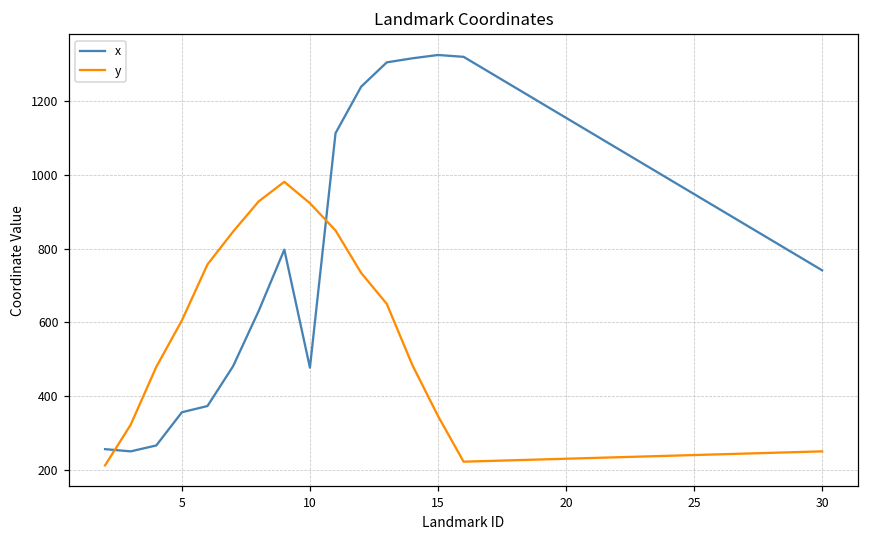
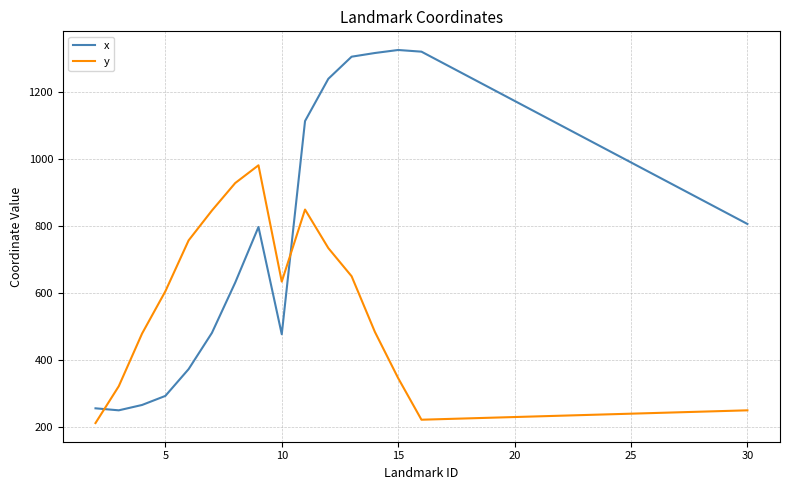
  {
    "x": {
-     "5": 360,
+     "5": 290,
      "10": 480,
      "15": 1330,
-     "30": 740
+     "30": 810
    },
    "y": {
      "5": 610,
-     "10": 920,
+     "10": 630,
      "15": 350,
      "30": 250
    }
  }
